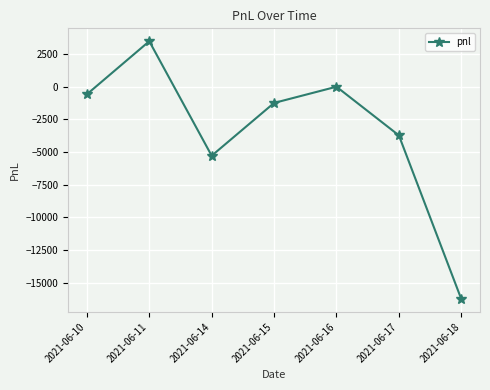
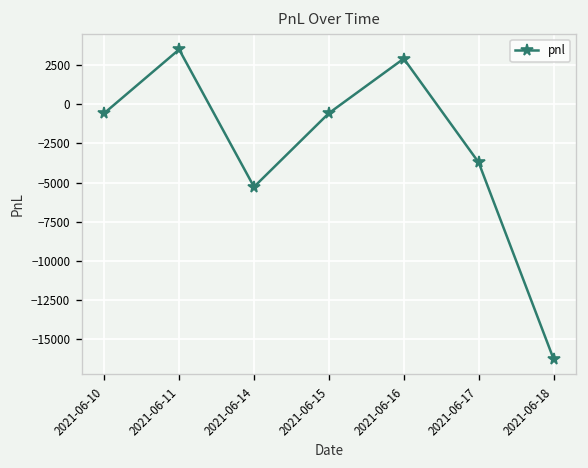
  {
    "2021-06-10": -600,
    "2021-06-11": 3500,
    "2021-06-14": -5300,
-   "2021-06-15": -1200,
-   "2021-06-16": 0,
+   "2021-06-15": -600,
+   "2021-06-16": 2900,
    "2021-06-17": -3700,
    "2021-06-18": -16200
  }
